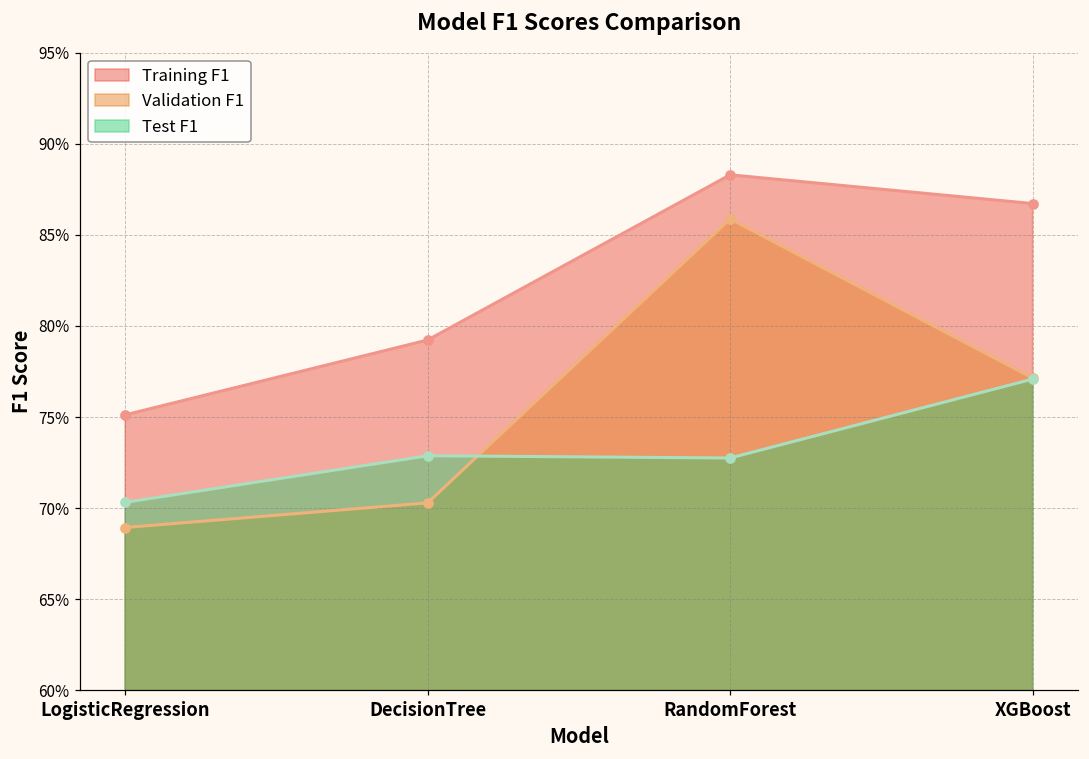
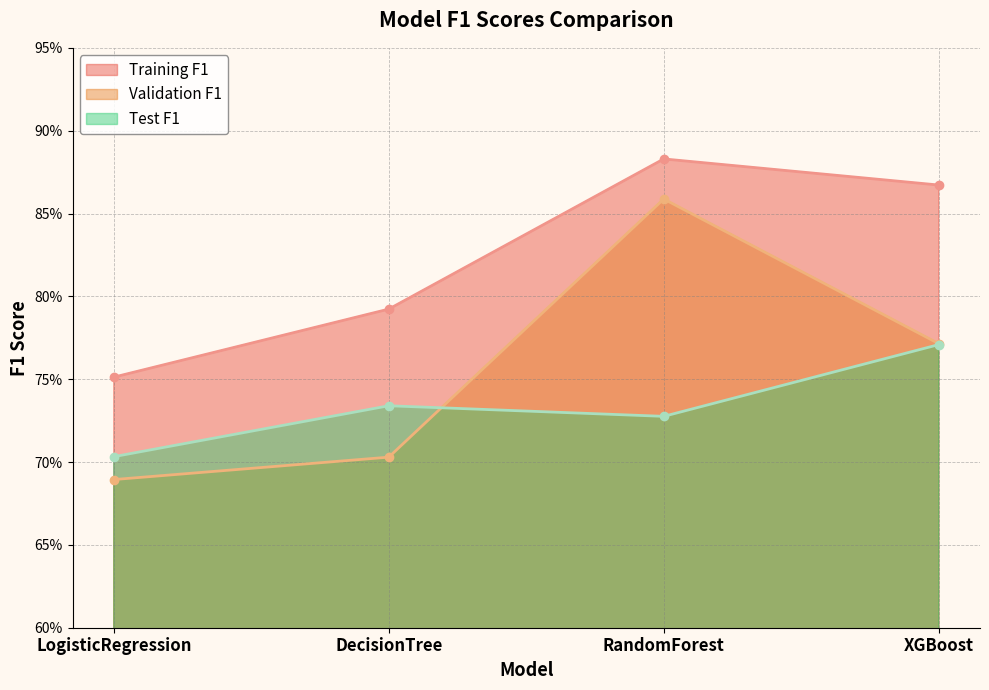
  {
    "Test F1": {
      "LogisticRegression": "70.3%",
-     "DecisionTree": "72.9%",
+     "DecisionTree": "73.4%",
      "RandomForest": "72.8%"
    }
  }
